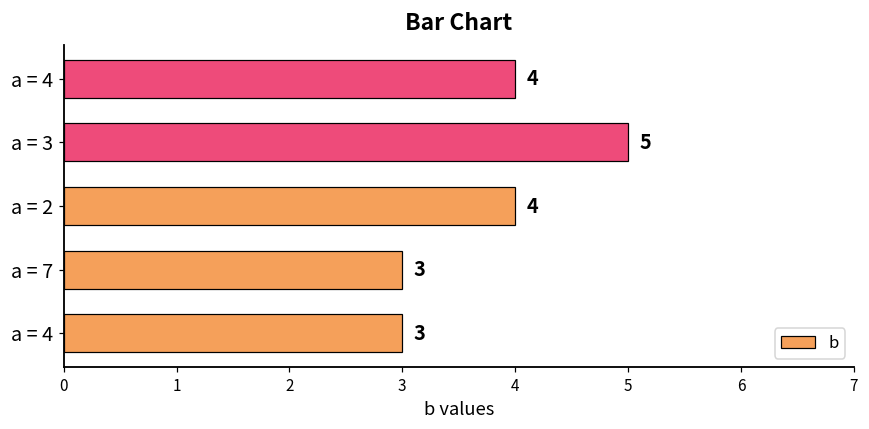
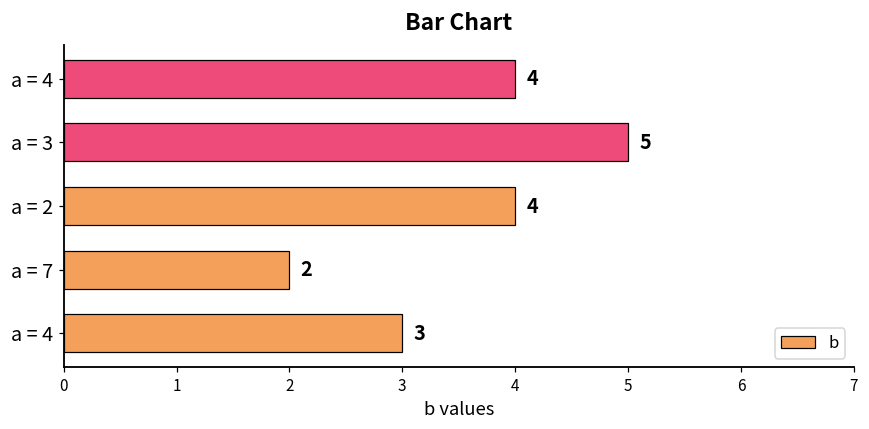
  {
    "a = 3": 5,
    "a = 2": 4,
-   "a = 7": 3
+   "a = 7": 2
  }
